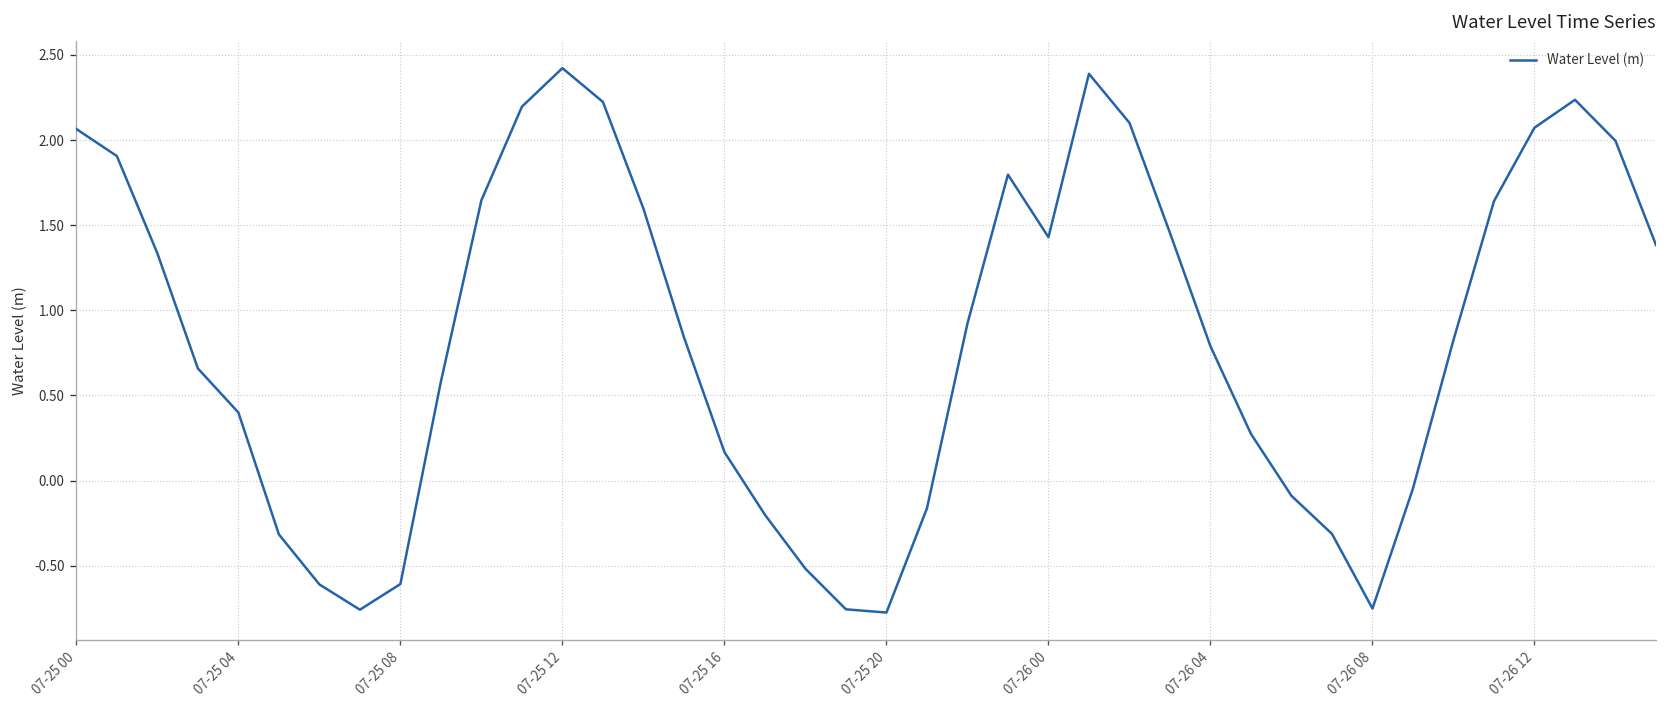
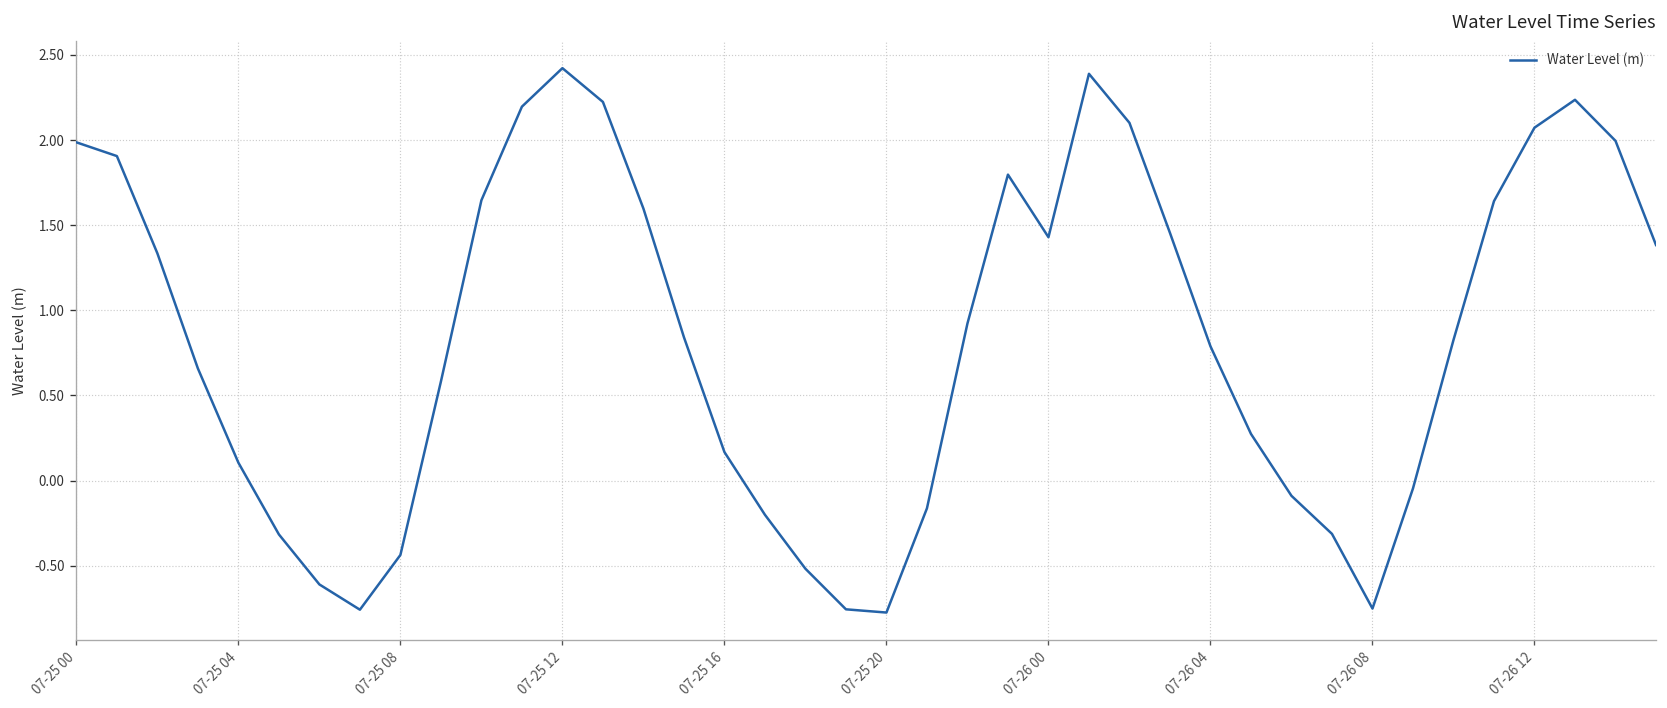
  {
-   "07-25 00": 2.06,
-   "07-25 04": 0.40,
-   "07-25 08": -0.61,
+   "07-25 00": 1.99,
+   "07-25 04": 0.10,
+   "07-25 08": -0.44,
    "07-25 12": 2.42,
    "07-25 16": 0.17,
    "07-25 20": -0.78,
    "07-26 00": 1.43,
    "07-26 04": 0.79,
    "07-26 08": -0.75,
    "07-26 12": 2.07
  }
